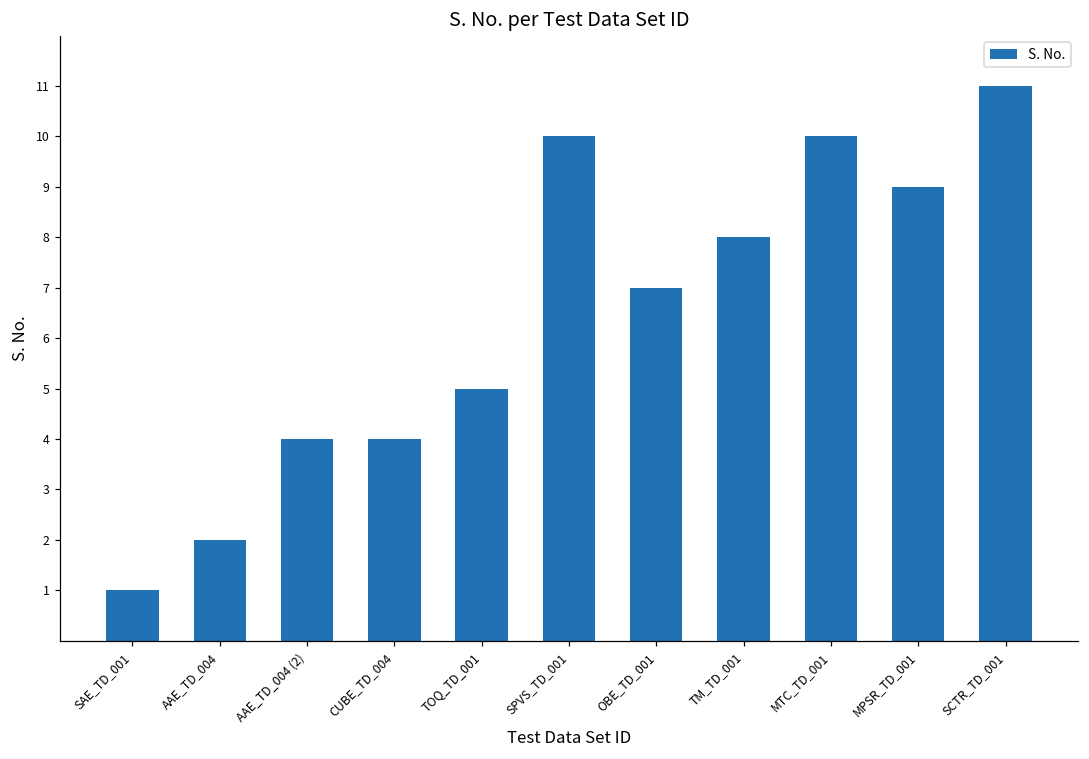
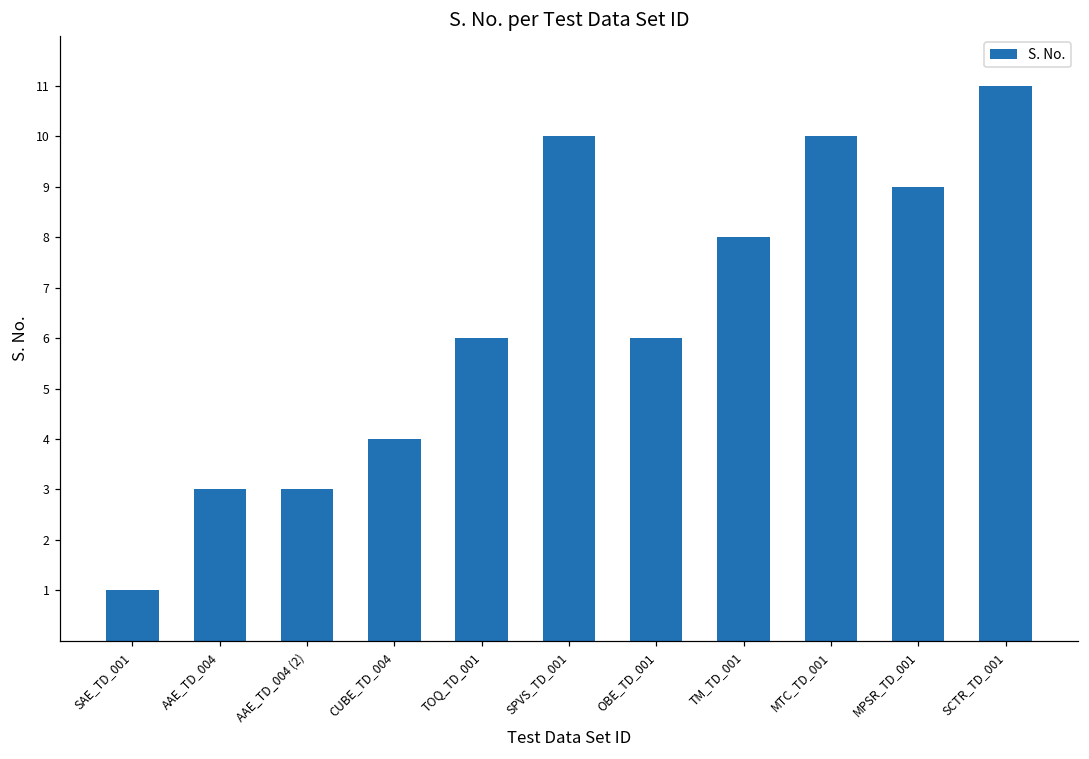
  {
    "SAE_TD_001": 1,
-   "AAE_TD_004": 2,
-   "AAE_TD_004 (2)": 4,
+   "AAE_TD_004": 3,
+   "AAE_TD_004 (2)": 3,
    "CUBE_TD_004": 4,
-   "TOQ_TD_001": 5,
+   "TOQ_TD_001": 6,
    "SPVS_TD_001": 10,
-   "OBE_TD_001": 7,
+   "OBE_TD_001": 6,
    "TM_TD_001": 8,
    "MTC_TD_001": 10,
    "MPSR_TD_001": 9,
    "SCTR_TD_001": 11
  }
